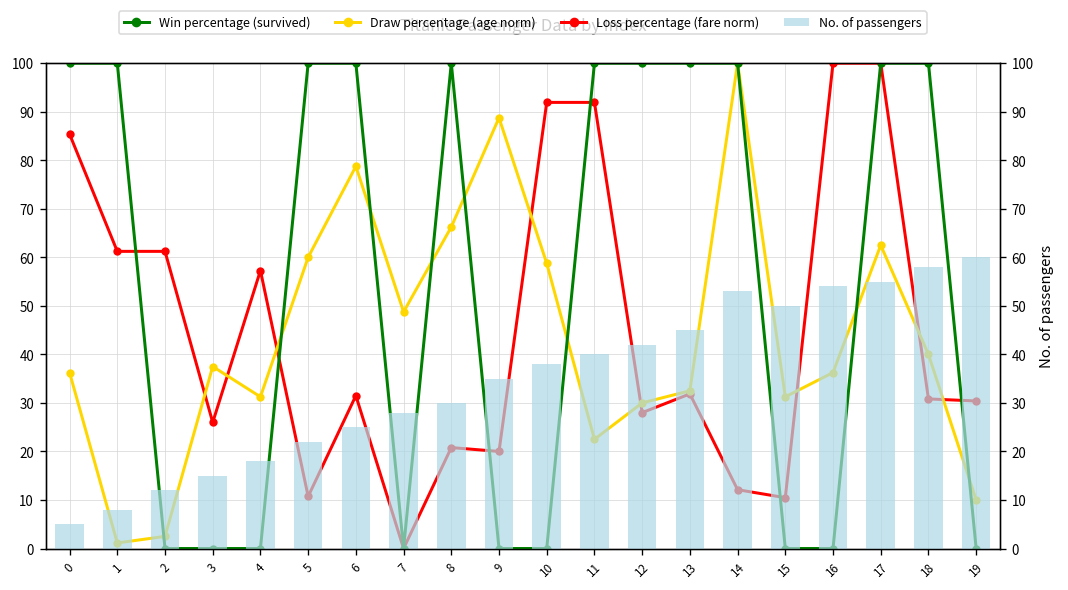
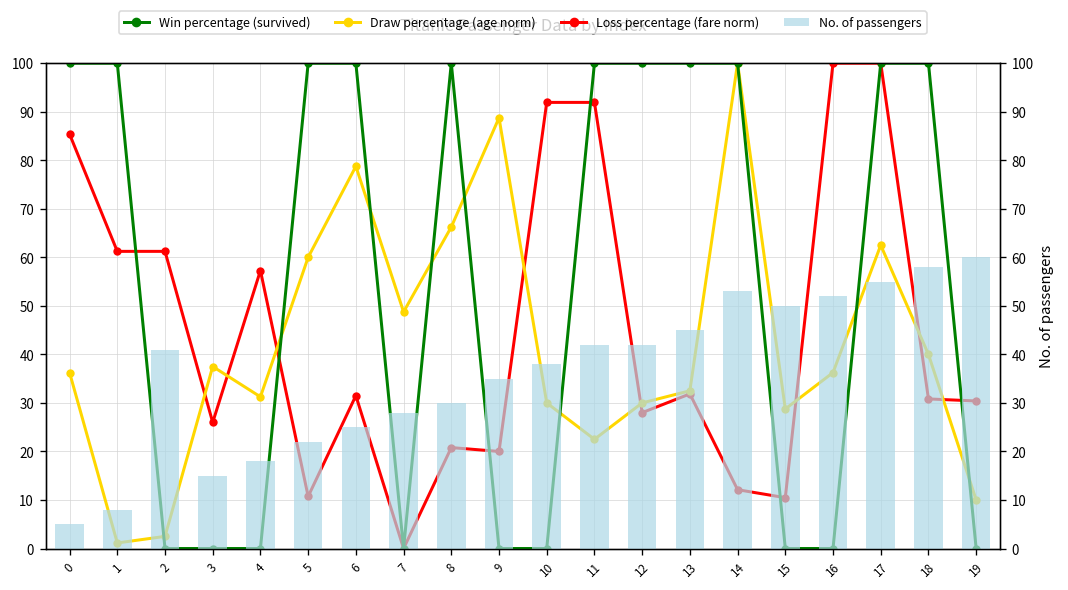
  {
    "Loss percentage (fare norm)": {
      "0": 85,
      "1": 61,
      "2": 61,
      "3": 26,
      "4": 57,
      "5": 11,
      "6": 31,
      "8": 21,
      "9": 20,
      "10": 92,
      "11": 92,
      "12": 28,
      "13": 32,
      "14": 12,
      "15": 10,
      "16": 100,
      "18": 31,
      "19": 30
    },
    "Draw percentage (age norm)": {
      "0": 36,
      "1": 1,
      "2": 3,
      "3": 38,
      "4": 31,
      "5": 60,
      "6": 79,
      "7": 49,
      "8": 66,
      "9": 89,
-     "10": 59,
+     "10": 30,
      "11": 23,
      "12": 30,
      "13": 33,
-     "15": 31,
+     "15": 29,
      "16": 36,
      "17": 63,
      "18": 40,
      "19": 10
    },
    "Win percentage (survived)": {
      "0": 100,
      "1": 100,
      "2": 0,
      "3": 0,
      "4": 0,
      "5": 100,
      "6": 100,
      "8": 100,
      "9": 0,
      "10": 0,
      "11": 100,
      "12": 100,
      "13": 100,
      "15": 0,
      "16": 0,
      "18": 100,
      "19": 0
    },
    "No. of passengers": {
      "0": 5,
      "1": 8,
-     "2": 12,
+     "2": 41,
      "3": 15,
      "4": 18,
      "5": 22,
      "6": 25,
      "7": 28,
      "8": 30,
      "9": 35,
      "10": 38,
-     "11": 40,
+     "11": 42,
      "12": 42,
      "13": 45,
      "14": 53,
      "15": 50,
-     "16": 54,
+     "16": 52,
      "17": 55,
      "18": 58,
      "19": 60
    }
  }
